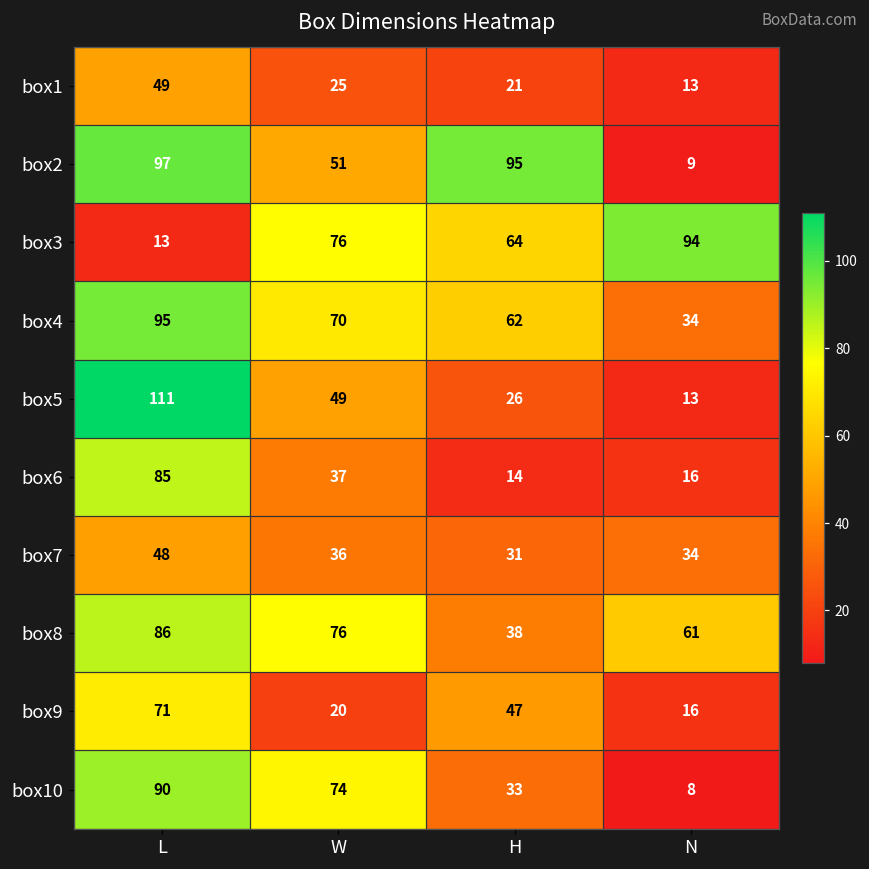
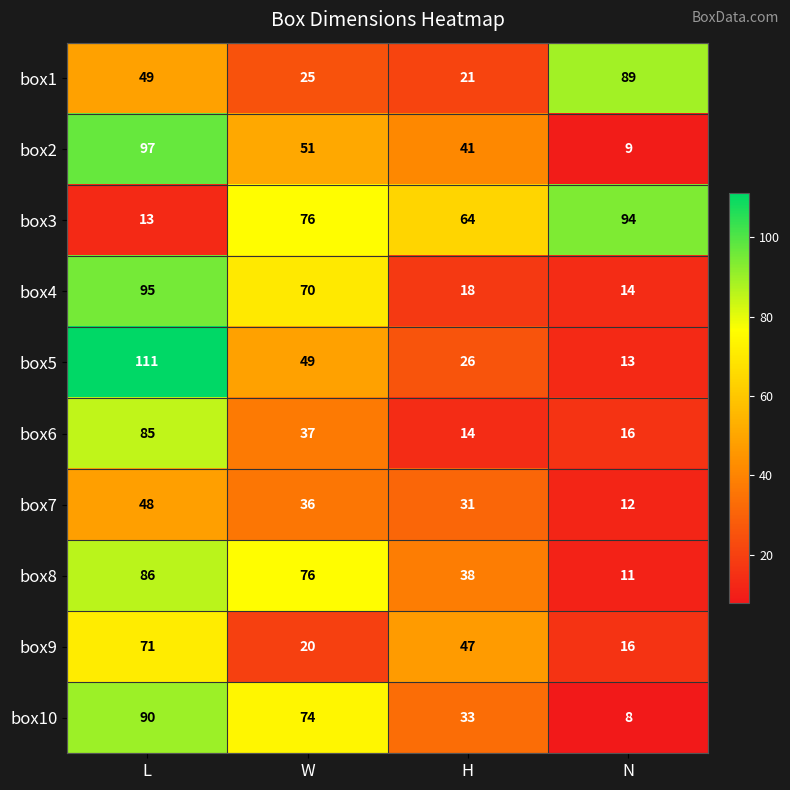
  {
    "box1": {
      "L": 49,
      "W": 25,
      "H": 21,
-     "N": 13
+     "N": 89
    },
    "box2": {
      "L": 97,
      "W": 51,
-     "H": 95,
+     "H": 41,
      "N": 9
    },
    "box3": {
      "L": 13,
      "W": 76,
      "H": 64,
      "N": 94
    },
    "box4": {
      "L": 95,
      "W": 70,
-     "H": 62,
-     "N": 34
+     "H": 18,
+     "N": 14
    },
    "box5": {
      "L": 111,
      "W": 49,
      "H": 26,
      "N": 13
    },
    "box6": {
      "L": 85,
      "W": 37,
      "H": 14,
      "N": 16
    },
    "box7": {
      "L": 48,
      "W": 36,
      "H": 31,
-     "N": 34
+     "N": 12
    },
    "box8": {
      "L": 86,
      "W": 76,
      "H": 38,
-     "N": 61
+     "N": 11
    },
    "box9": {
      "L": 71,
      "W": 20,
      "H": 47,
      "N": 16
    },
    "box10": {
      "L": 90,
      "W": 74,
      "H": 33,
      "N": 8
    }
  }
